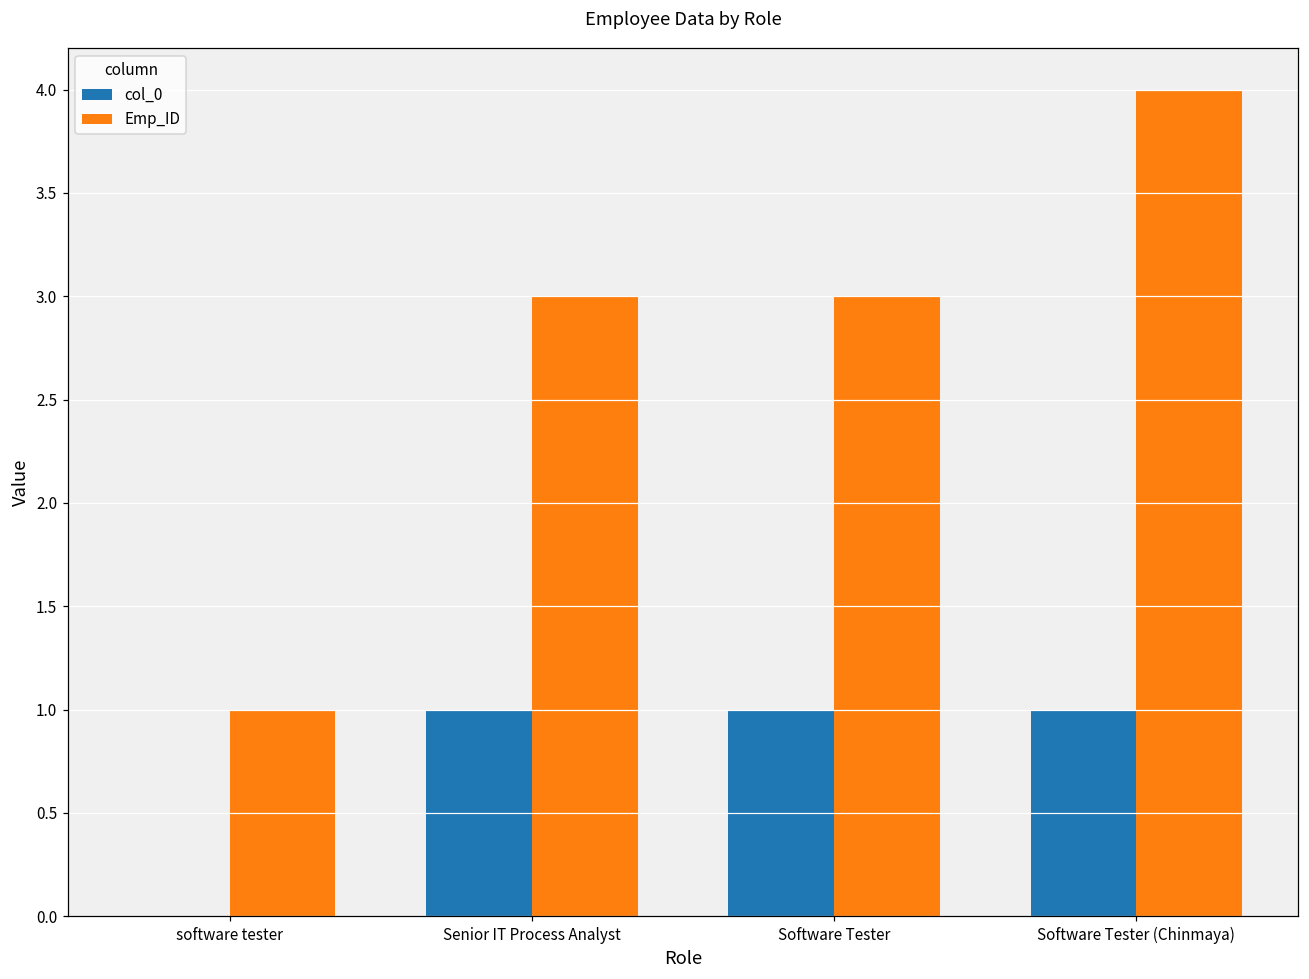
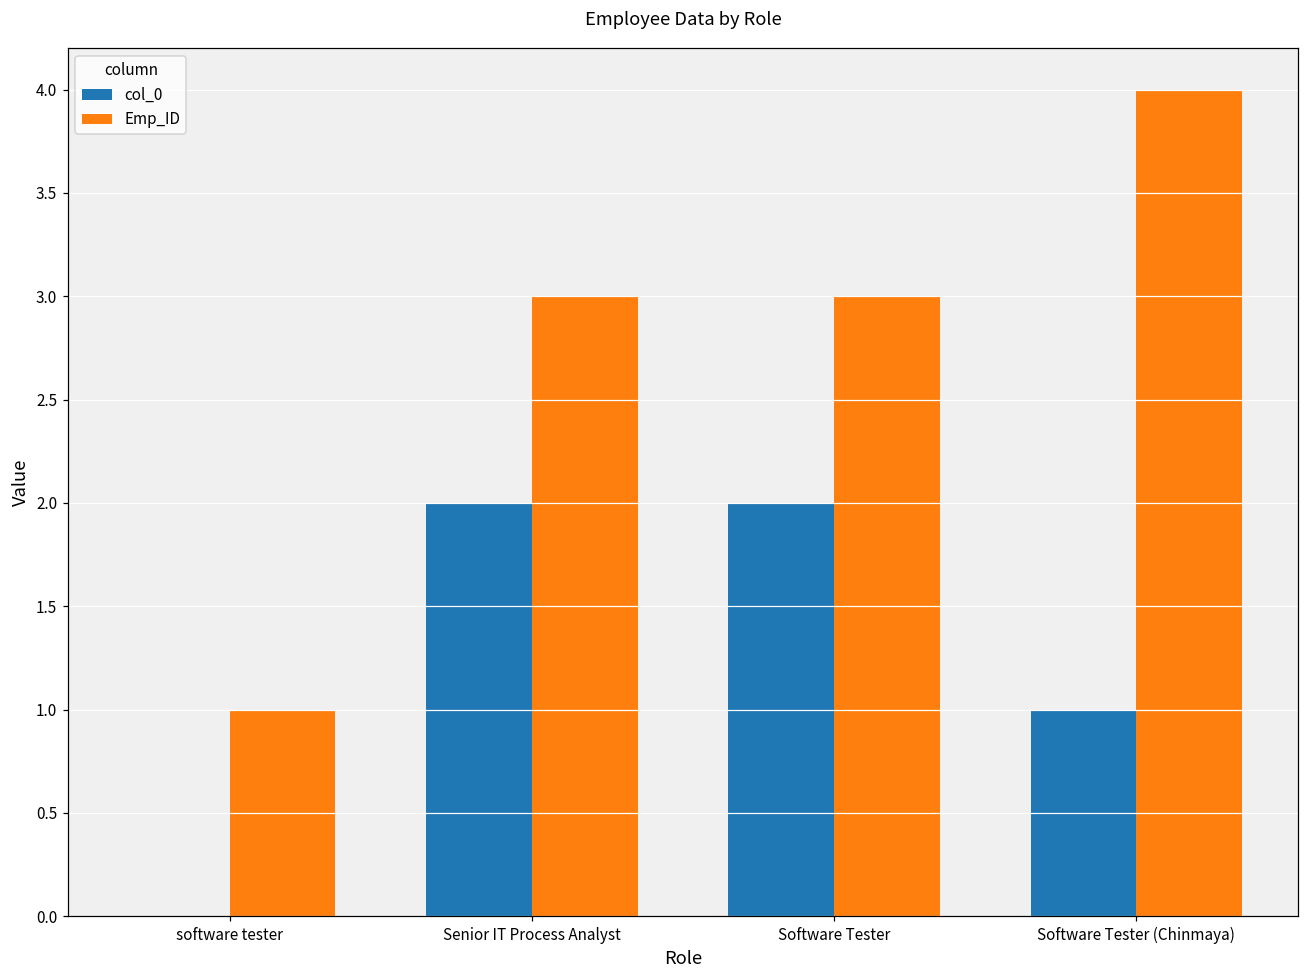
  {
    "col_0": {
      "software tester": 0,
-     "Senior IT Process Analyst": 1,
-     "Software Tester": 1,
+     "Senior IT Process Analyst": 2,
+     "Software Tester": 2,
      "Software Tester (Chinmaya)": 1
    },
    "Emp_ID": {
      "software tester": 1,
      "Senior IT Process Analyst": 3,
      "Software Tester": 3,
      "Software Tester (Chinmaya)": 4
    }
  }
